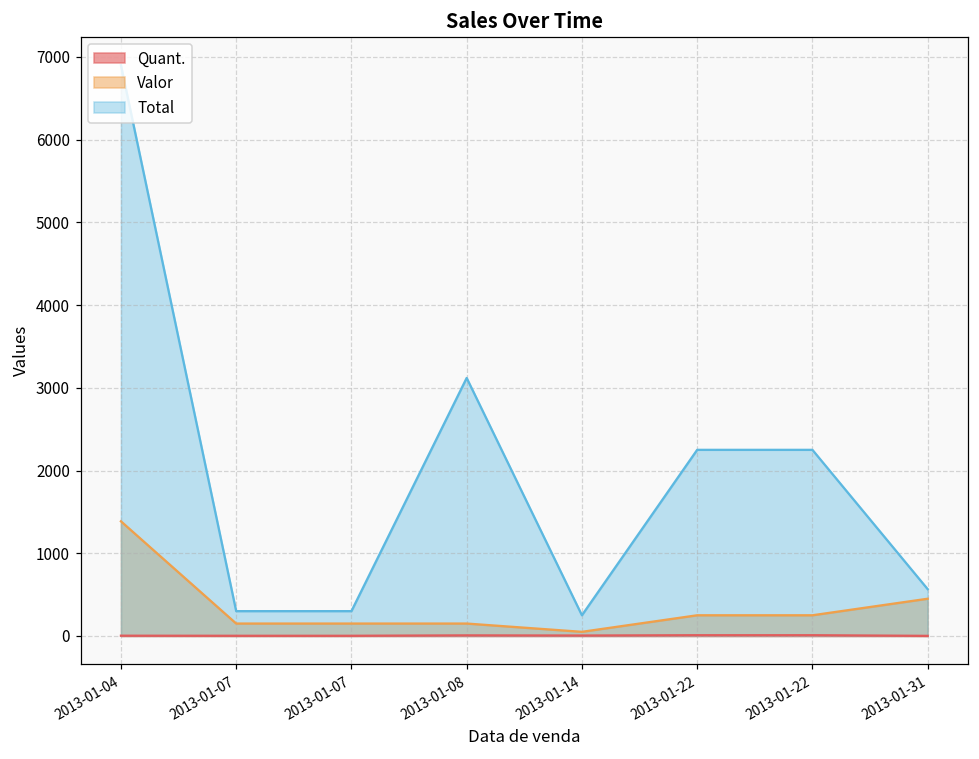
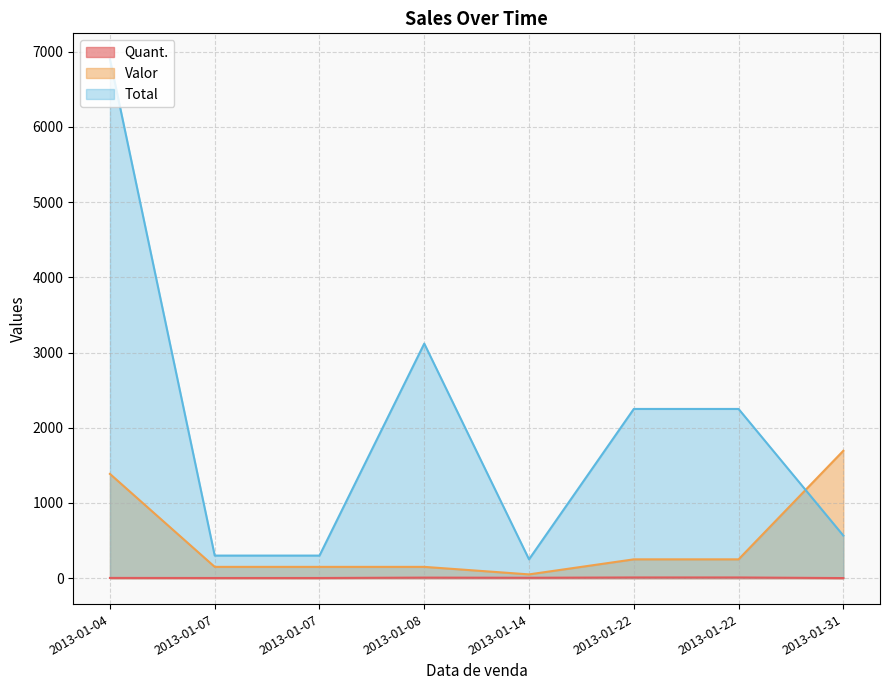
  {
    "Quant.": {
      "2013-01-04": 0,
      "2013-01-08": 0,
      "2013-01-14": 0,
      "2013-01-31": 0
    },
    "Valor": {
      "2013-01-04": 1400,
      "2013-01-08": 200,
      "2013-01-14": 100,
-     "2013-01-31": 500
+     "2013-01-31": 1700
    },
    "Total": {
      "2013-01-08": 3100,
      "2013-01-14": 300,
      "2013-01-31": 600
    }
  }
